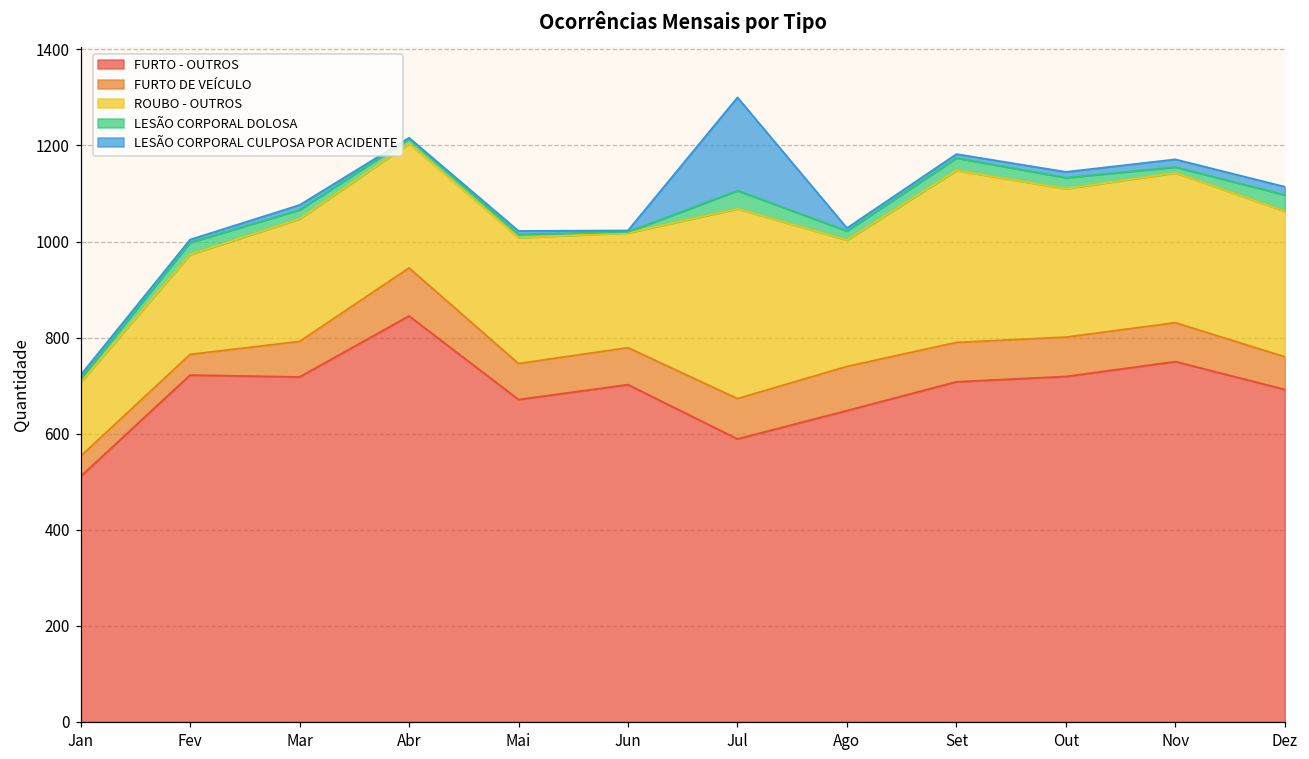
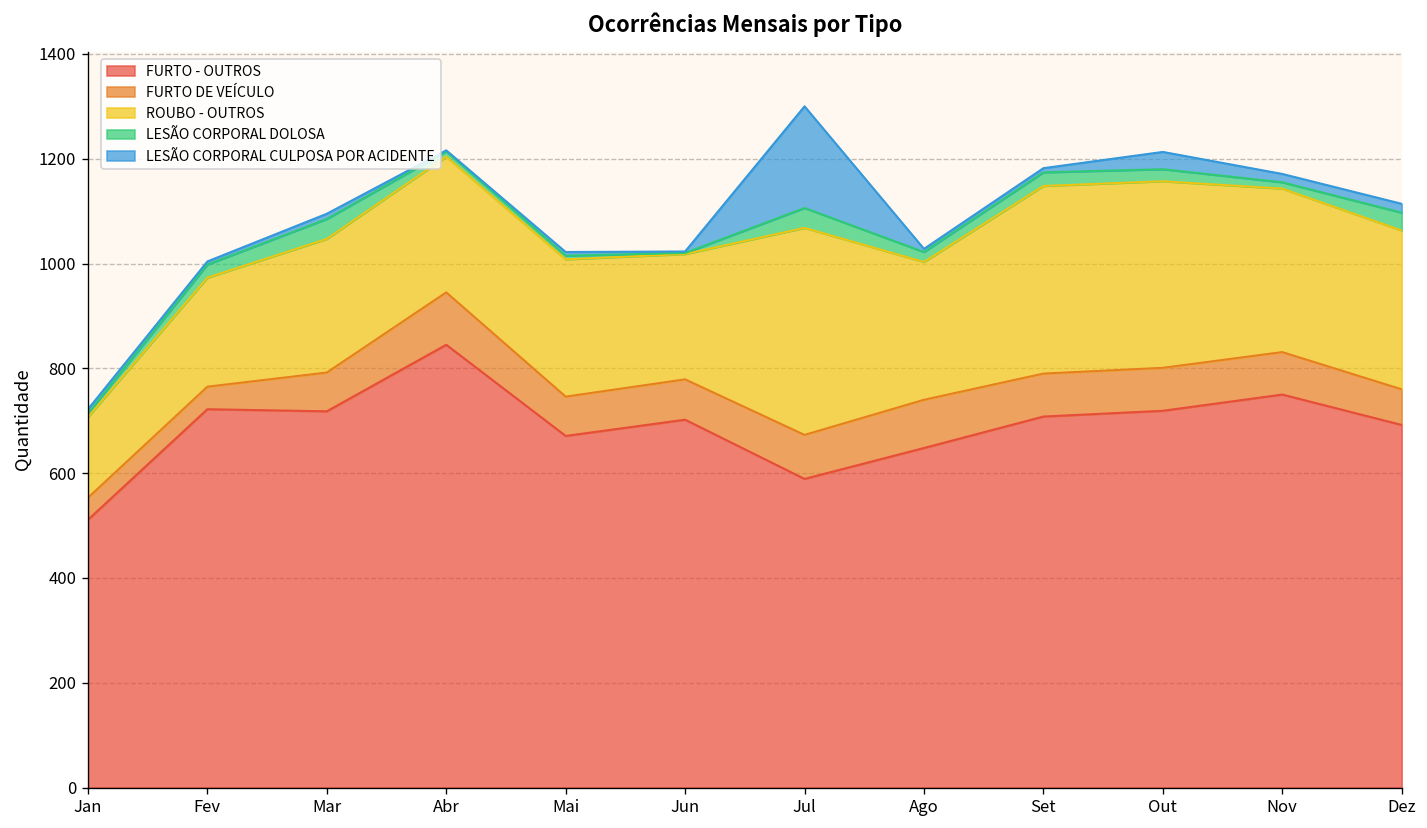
  {
    "ROUBO - OUTROS": {
      "Jan": 150,
      "Fev": 210,
      "Mar": 260,
      "Abr": 260,
      "Mai": 260,
      "Jul": 400,
      "Ago": 260,
      "Set": 360,
-     "Out": 310,
+     "Out": 360,
      "Nov": 310,
      "Dez": 300
    },
    "LESÃO CORPORAL DOLOSA": {
      "Jan": 10,
      "Fev": 30,
-     "Mar": 20,
+     "Mar": 40,
      "Mai": 10,
      "Jul": 40,
      "Ago": 20,
      "Set": 30,
      "Out": 20,
      "Nov": 10,
      "Dez": 30
    },
    "LESÃO CORPORAL CULPOSA POR ACIDENTE": {
      "Jan": 10,
      "Fev": 10,
      "Mar": 10,
      "Mai": 10,
      "Jul": 190,
      "Ago": 10,
      "Set": 10,
-     "Out": 10,
+     "Out": 30,
      "Nov": 20,
      "Dez": 20
    }
  }
